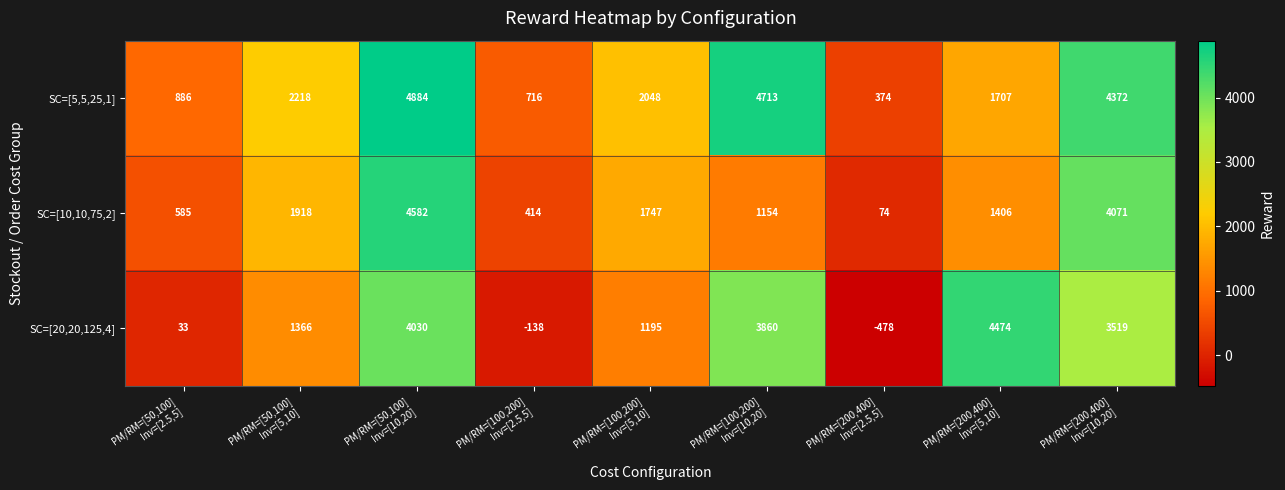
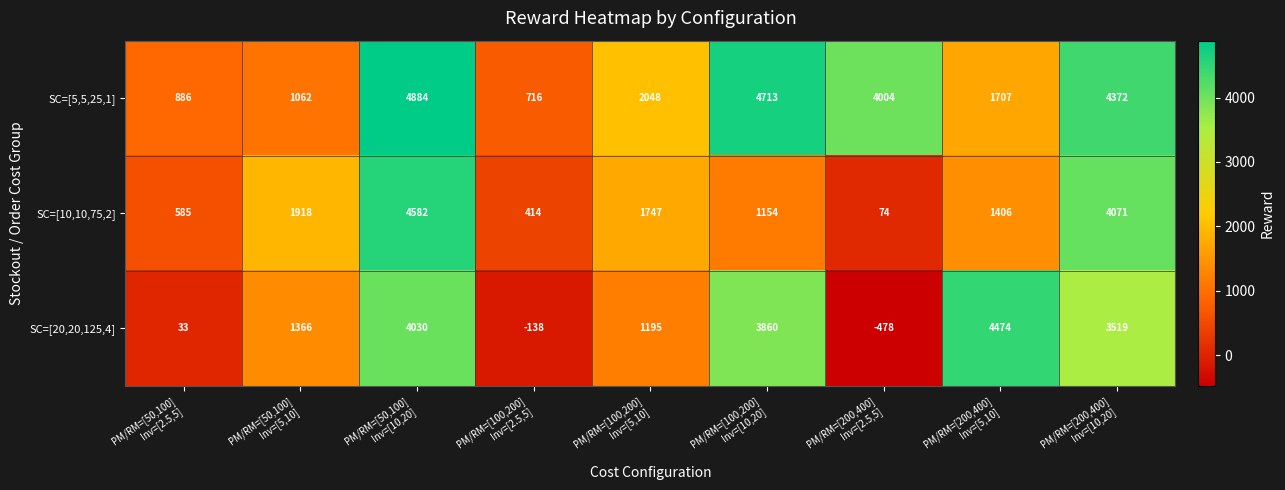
  {
    "SC=[5,5,25,1]": {
      "PM/RM=[50,100] Inv=[2.5,5]": 886,
-     "PM/RM=[50,100] Inv=[5,10]": 2218,
+     "PM/RM=[50,100] Inv=[5,10]": 1062,
      "PM/RM=[50,100] Inv=[10,20]": 4884,
      "PM/RM=[100,200] Inv=[2.5,5]": 716,
      "PM/RM=[100,200] Inv=[5,10]": 2048,
      "PM/RM=[100,200] Inv=[10,20]": 4713,
-     "PM/RM=[200,400] Inv=[2.5,5]": 374,
+     "PM/RM=[200,400] Inv=[2.5,5]": 4004,
      "PM/RM=[200,400] Inv=[5,10]": 1707,
      "PM/RM=[200,400] Inv=[10,20]": 4372
    },
    "SC=[10,10,75,2]": {
      "PM/RM=[50,100] Inv=[2.5,5]": 585,
      "PM/RM=[50,100] Inv=[5,10]": 1918,
      "PM/RM=[50,100] Inv=[10,20]": 4582,
      "PM/RM=[100,200] Inv=[2.5,5]": 414,
      "PM/RM=[100,200] Inv=[5,10]": 1747,
      "PM/RM=[100,200] Inv=[10,20]": 1154,
      "PM/RM=[200,400] Inv=[2.5,5]": 74,
      "PM/RM=[200,400] Inv=[5,10]": 1406,
      "PM/RM=[200,400] Inv=[10,20]": 4071
    },
    "SC=[20,20,125,4]": {
      "PM/RM=[50,100] Inv=[2.5,5]": 33,
      "PM/RM=[50,100] Inv=[5,10]": 1366,
      "PM/RM=[50,100] Inv=[10,20]": 4030,
      "PM/RM=[100,200] Inv=[2.5,5]": -138,
      "PM/RM=[100,200] Inv=[5,10]": 1195,
      "PM/RM=[100,200] Inv=[10,20]": 3860,
      "PM/RM=[200,400] Inv=[2.5,5]": -478,
      "PM/RM=[200,400] Inv=[5,10]": 4474,
      "PM/RM=[200,400] Inv=[10,20]": 3519
    }
  }
